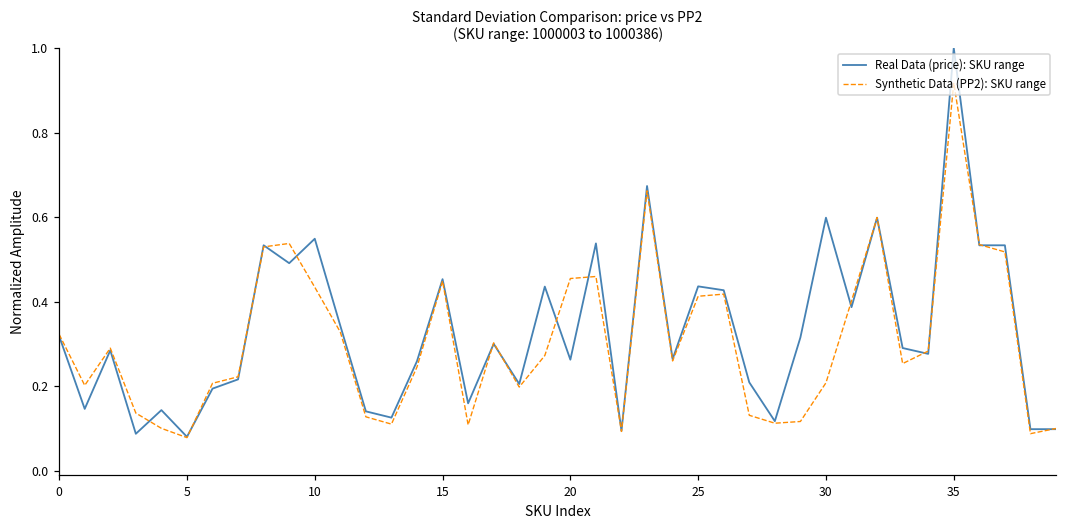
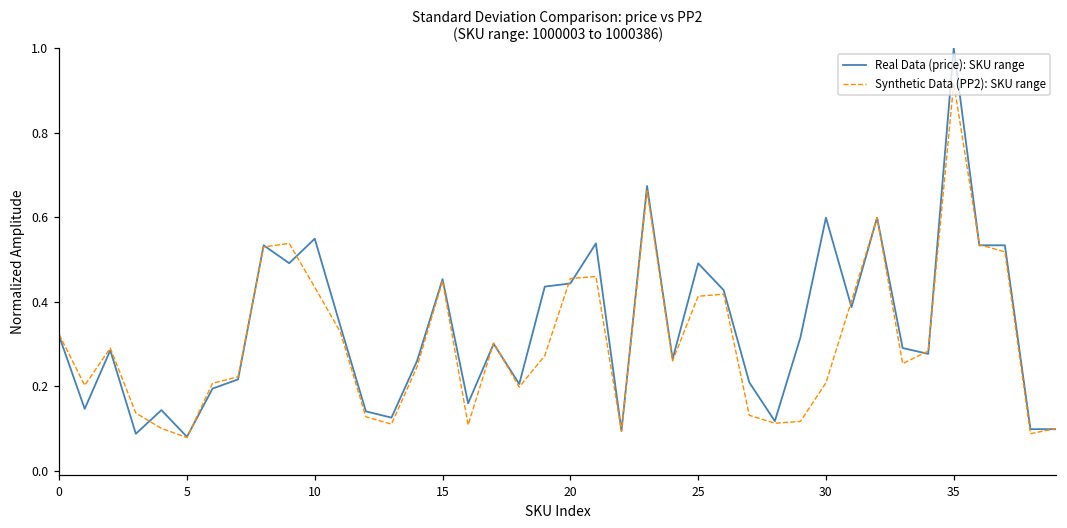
  {
    "Real Data (price): SKU range": {
      "10": 0.55,
-     "20": 0.26,
-     "25": 0.44,
+     "20": 0.44,
+     "25": 0.49,
      "30": 0.60,
      "35": 1.00
    },
    "Synthetic Data (PP2): SKU range": {
      "10": 0.43,
      "20": 0.45,
      "25": 0.41,
      "30": 0.21
    }
  }
